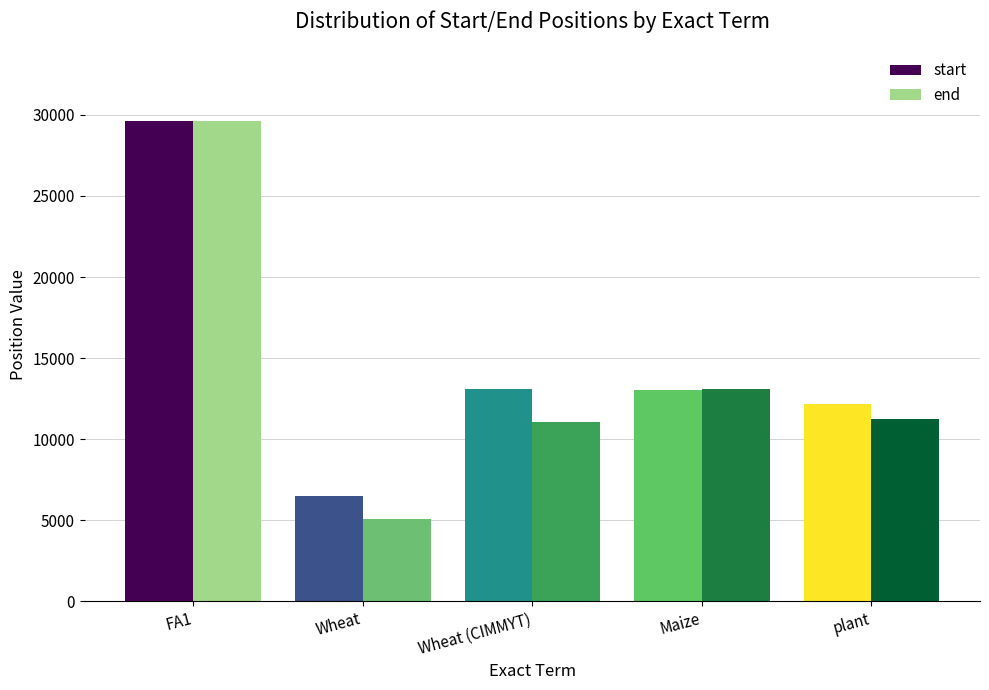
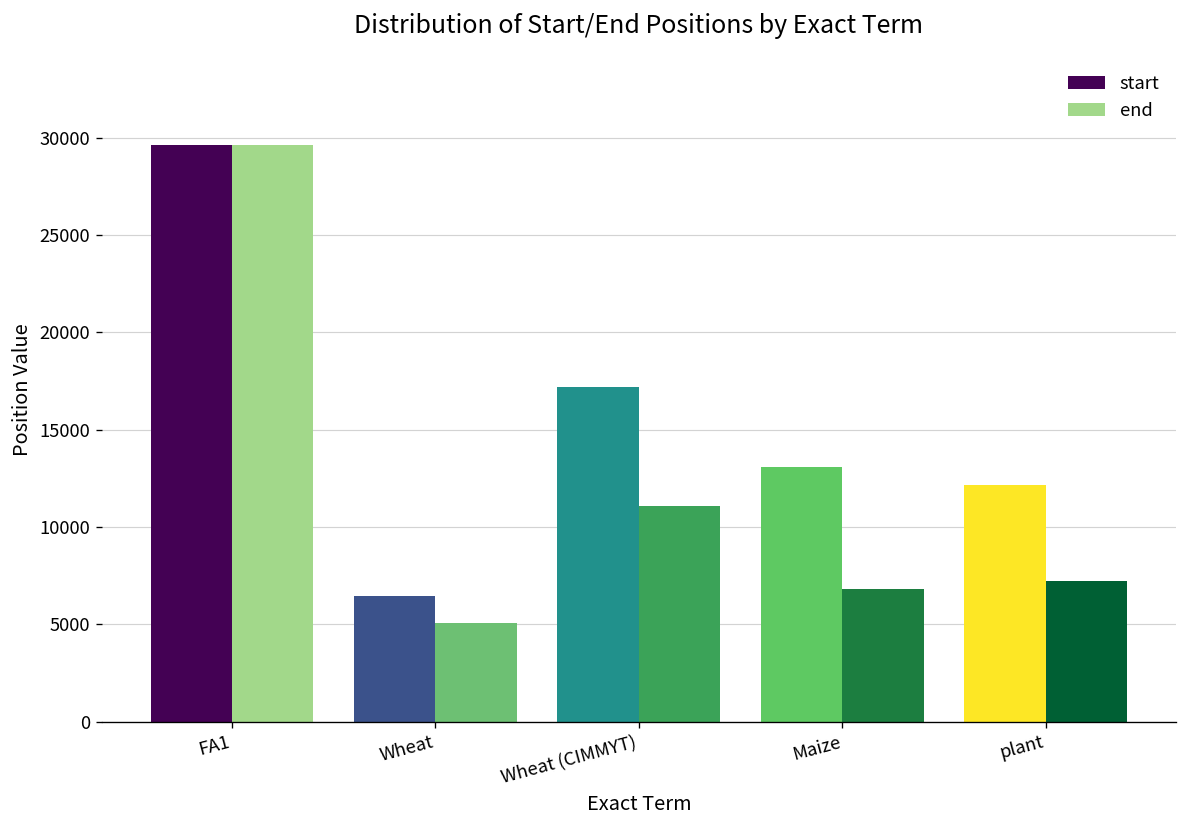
  {
    "start": {
      "FA1": 29600,
      "Wheat": 6500,
-     "Wheat (CIMMYT)": 13100,
+     "Wheat (CIMMYT)": 17200,
      "Maize": 13100,
      "plant": 12200
    },
    "end": {
      "FA1": 29600,
      "Wheat": 5100,
      "Wheat (CIMMYT)": 11100,
-     "Maize": 13100,
-     "plant": 11300
+     "Maize": 6800,
+     "plant": 7200
    }
  }
